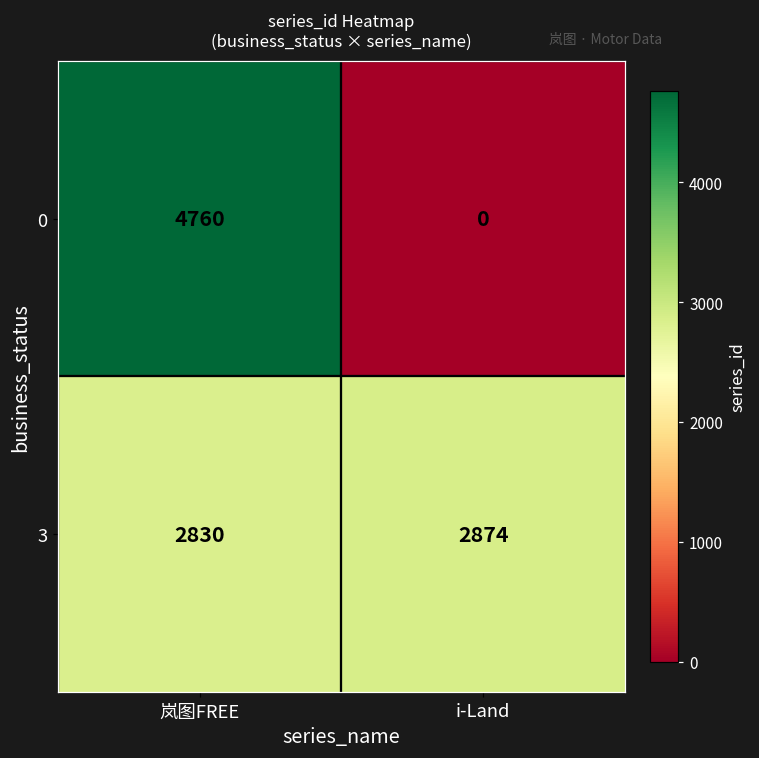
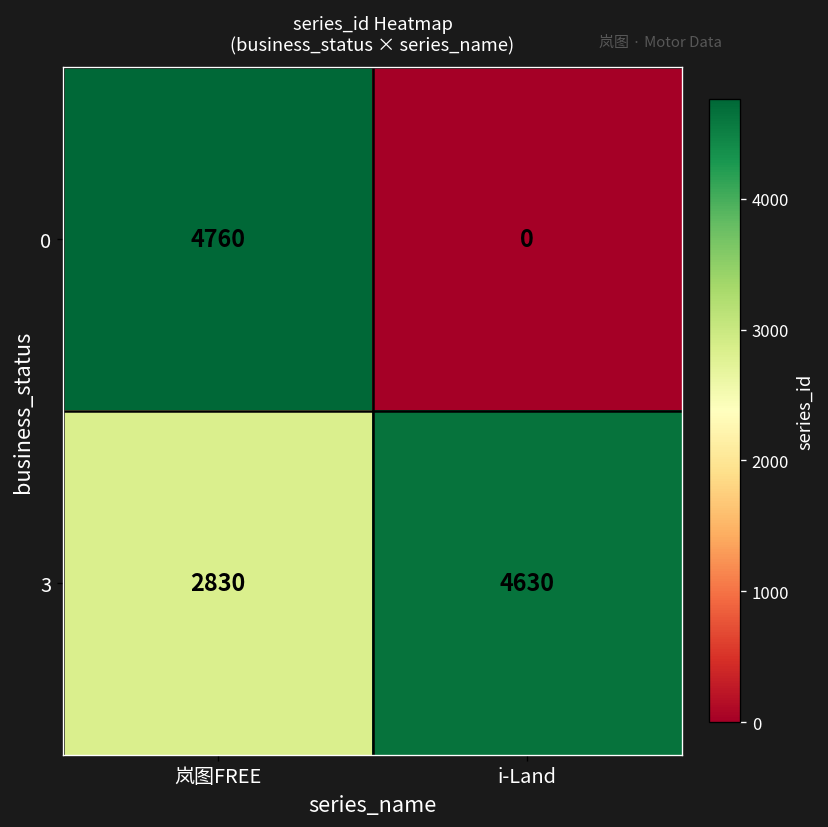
  {
    "0": {
      "岚图FREE": 4760,
      "i-Land": 0
    },
    "3": {
      "岚图FREE": 2830,
-     "i-Land": 2874
+     "i-Land": 4630
    }
  }
